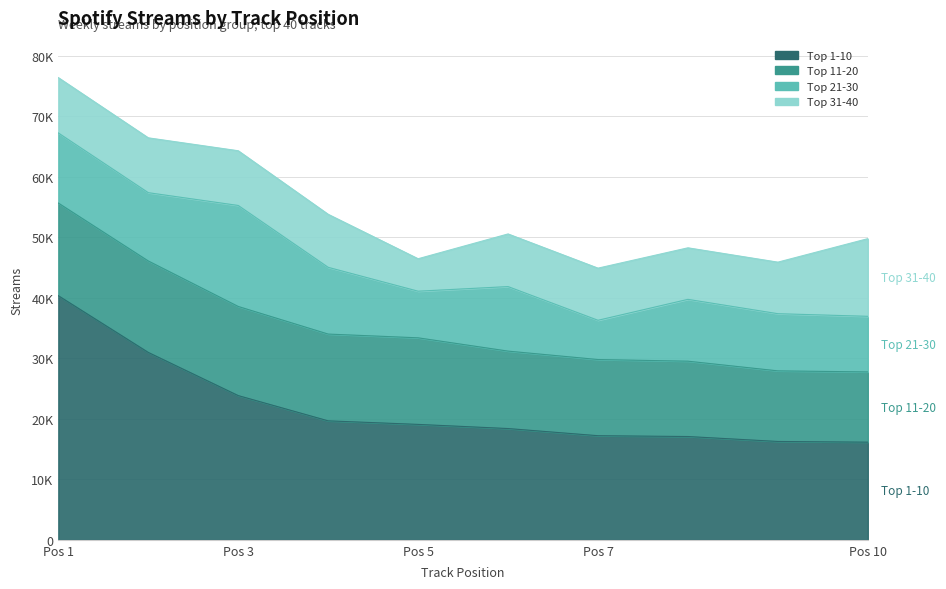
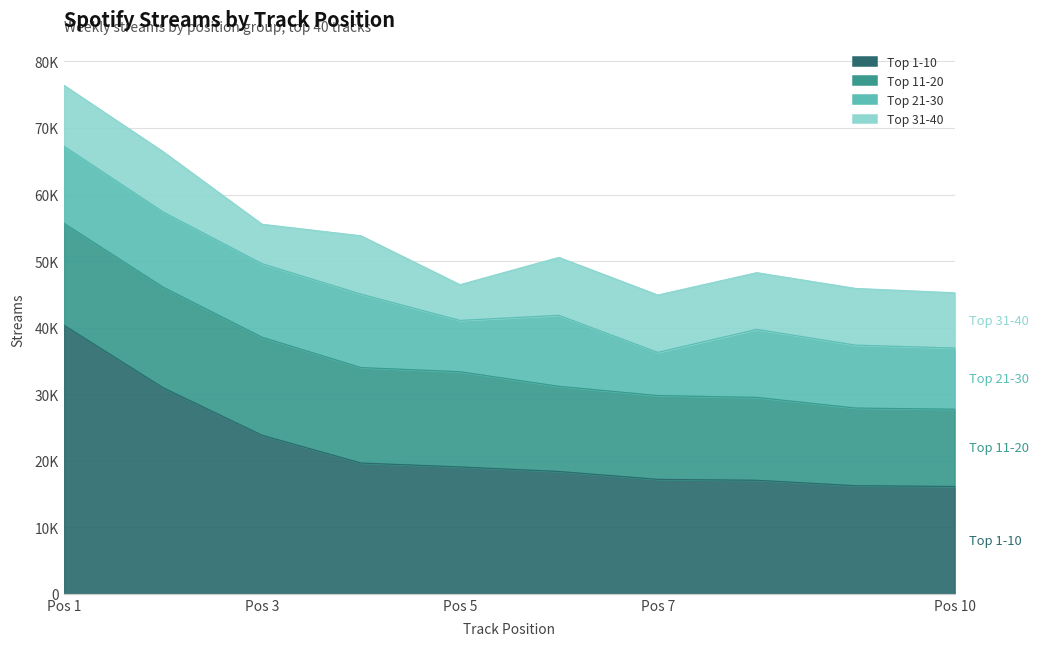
  {
    "Top 21-30": {
      "Pos 1": 12000,
-     "Pos 3": 17000,
+     "Pos 3": 11000,
      "Pos 5": 8000,
      "Pos 7": 6000
    },
    "Top 31-40": {
      "Pos 1": 9000,
-     "Pos 3": 9000,
+     "Pos 3": 6000,
      "Pos 5": 5000,
      "Pos 7": 9000,
-     "Pos 10": 13000
+     "Pos 10": 8000
    }
  }
